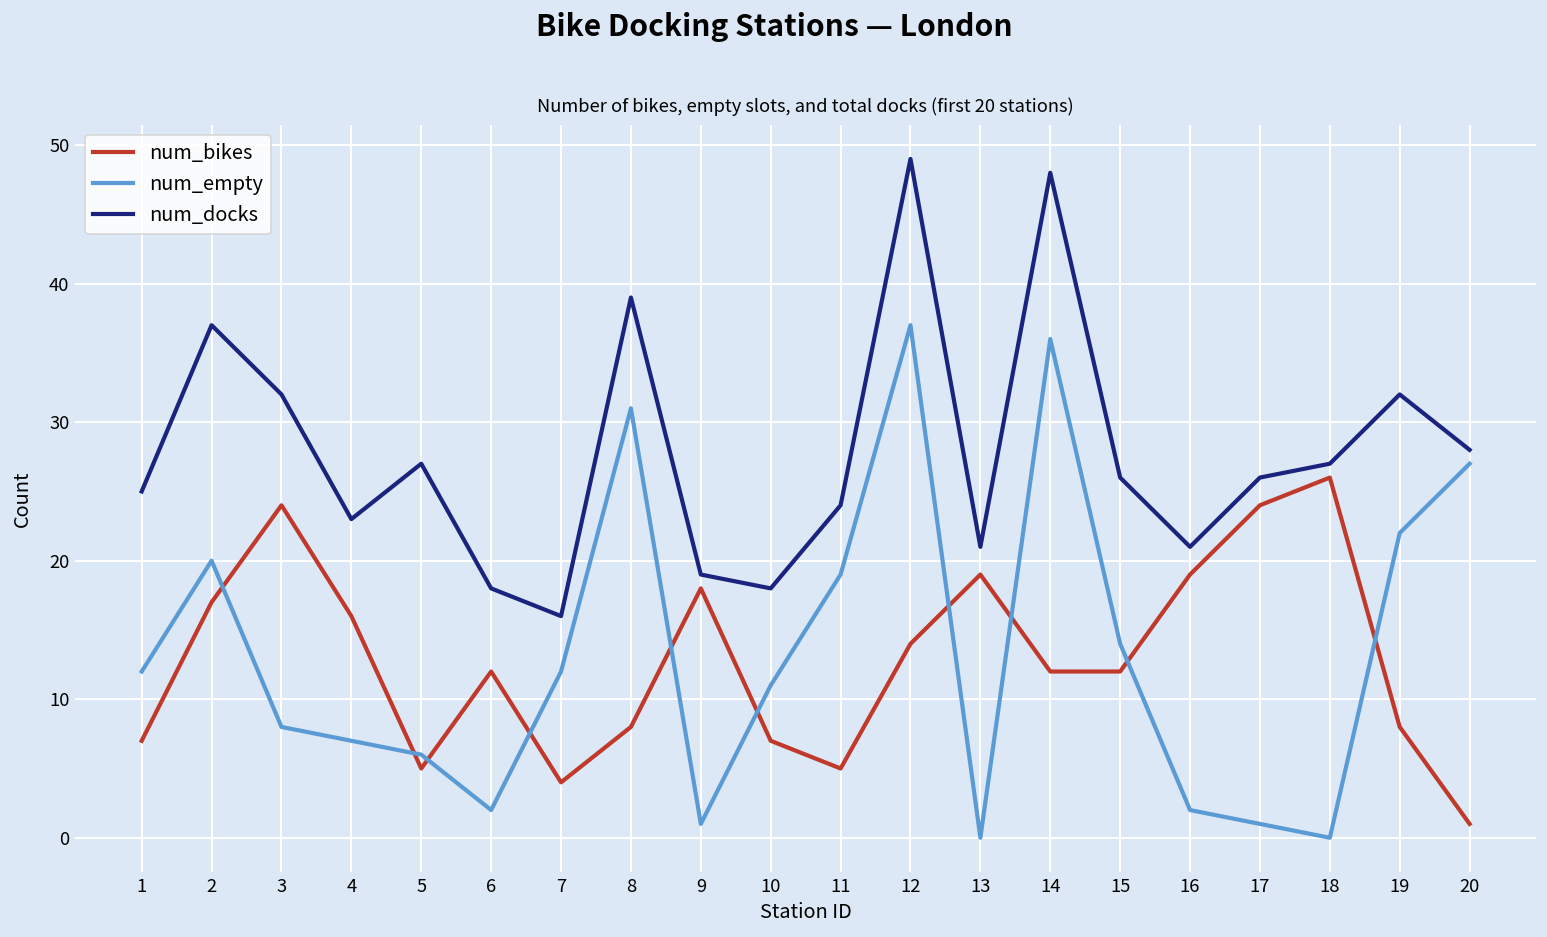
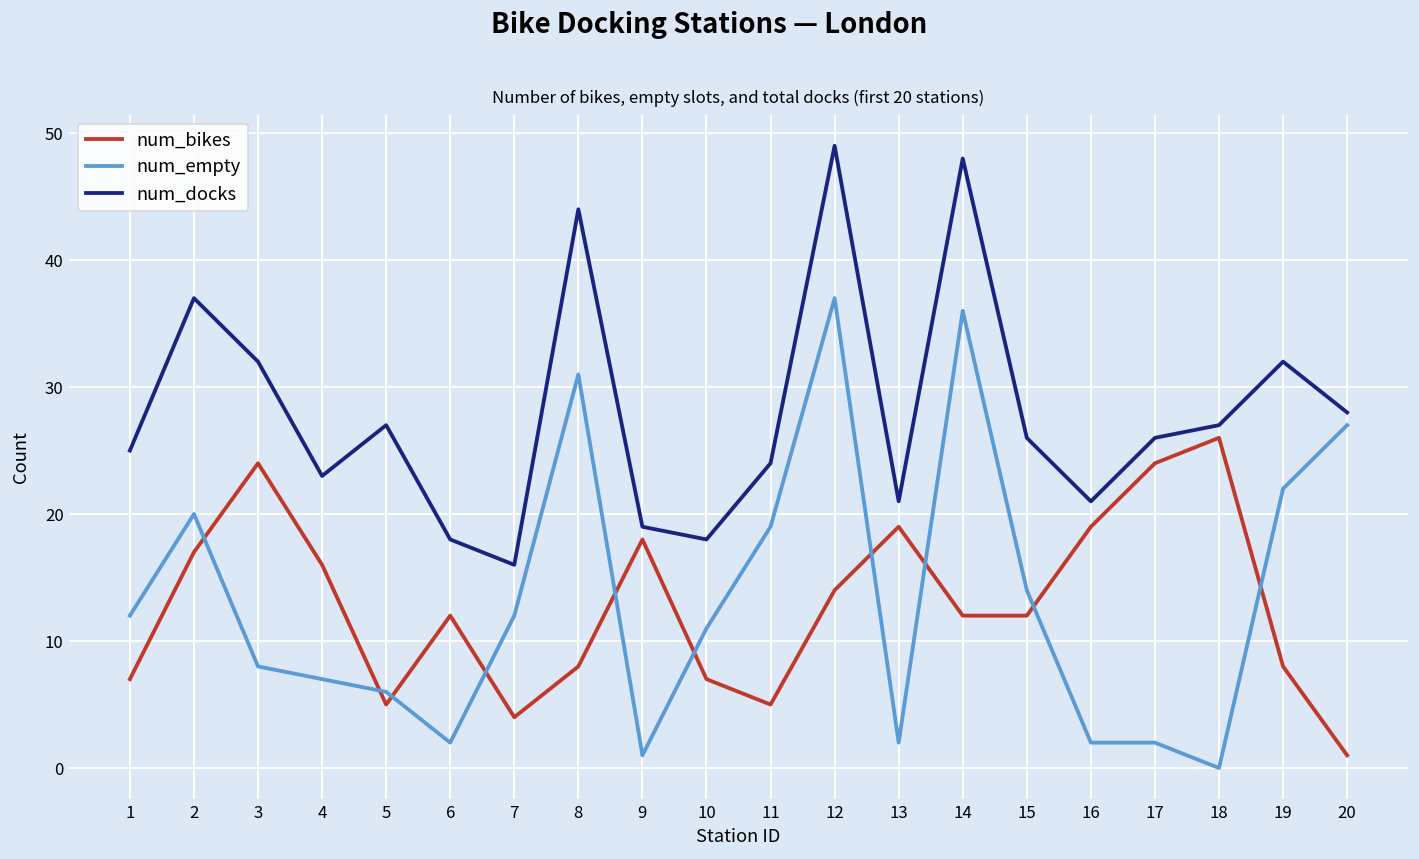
  {
    "num_bikes": {
      "1": 7,
      "2": 17,
      "3": 24,
      "4": 16,
      "5": 5,
      "6": 12,
      "7": 4,
      "8": 8,
      "9": 18,
      "10": 7,
      "11": 5,
      "12": 14,
      "13": 19,
      "14": 12,
      "15": 12,
      "16": 19,
      "17": 24,
      "18": 26,
      "19": 8,
      "20": 1
    },
    "num_empty": {
      "1": 12,
      "2": 20,
      "3": 8,
      "4": 7,
      "5": 6,
      "6": 2,
      "7": 12,
      "8": 31,
      "9": 1,
      "10": 11,
      "11": 19,
      "12": 37,
-     "13": 0,
+     "13": 2,
      "14": 36,
      "15": 14,
      "16": 2,
-     "17": 1,
+     "17": 2,
      "18": 0,
      "19": 22,
      "20": 27
    },
    "num_docks": {
      "1": 25,
      "2": 37,
      "3": 32,
      "4": 23,
      "5": 27,
      "6": 18,
      "7": 16,
-     "8": 39,
+     "8": 44,
      "9": 19,
      "10": 18,
      "11": 24,
      "12": 49,
      "13": 21,
      "14": 48,
      "15": 26,
      "16": 21,
      "17": 26,
      "18": 27,
      "19": 32,
      "20": 28
    }
  }
